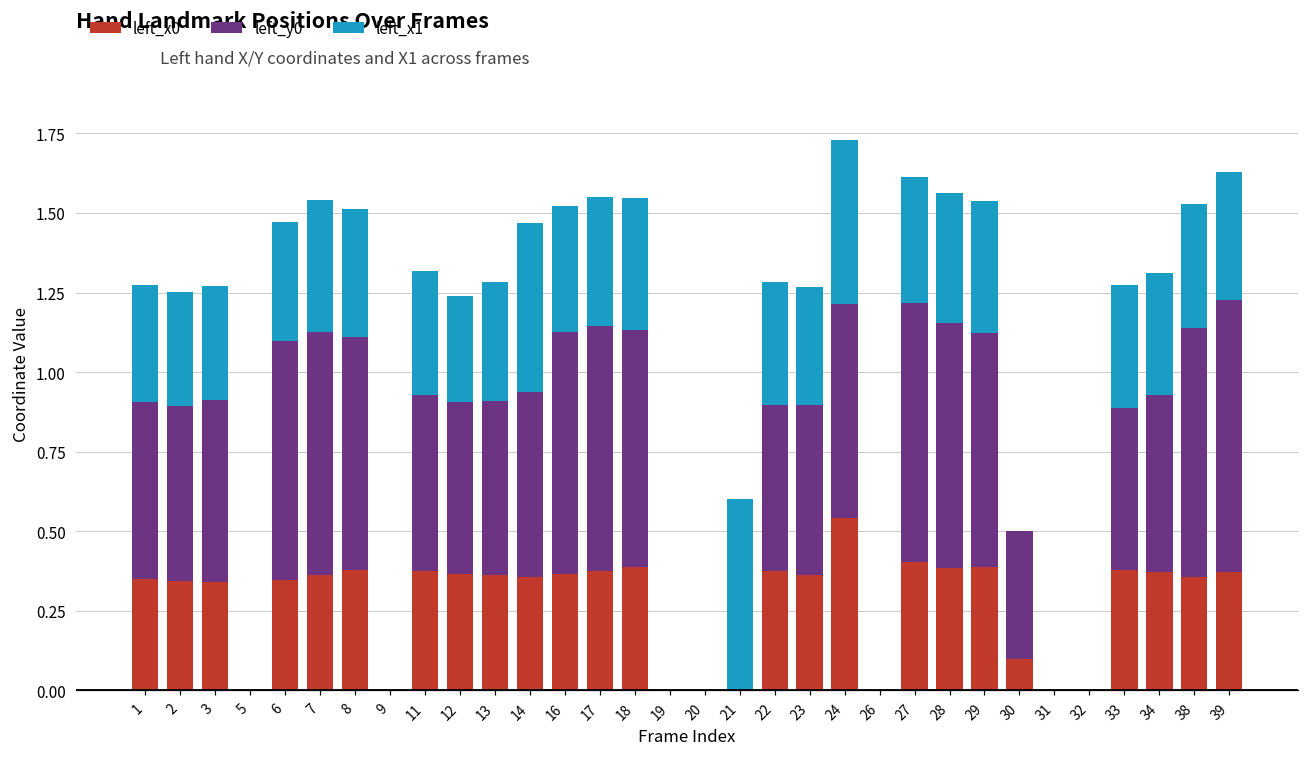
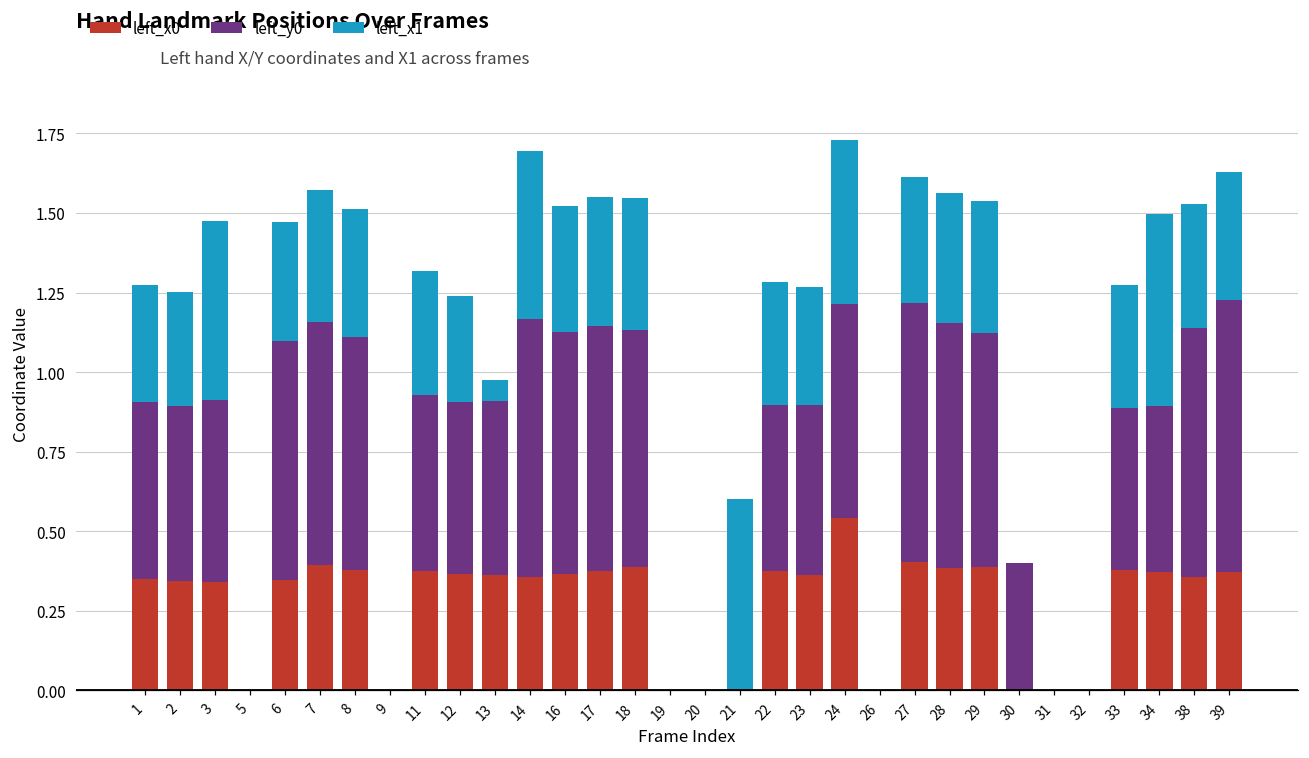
  {
    "left_x0": {
      "1": 0.35,
      "2": 0.34,
      "3": 0.34,
      "5": 0.00,
      "6": 0.35,
-     "7": 0.36,
+     "7": 0.39,
      "8": 0.38,
      "9": 0.00,
      "11": 0.37,
      "12": 0.36,
      "13": 0.36,
      "14": 0.36,
      "16": 0.37,
      "17": 0.38,
      "18": 0.39,
      "19": 0.00,
      "20": 0.00,
      "21": 0.00,
      "22": 0.37,
      "23": 0.36,
      "24": 0.54,
      "26": 0.00,
      "27": 0.41,
      "28": 0.39,
      "29": 0.39,
-     "30": 0.1,
+     "30": 0.0,
      "31": 0.00,
      "32": 0.00,
      "33": 0.38,
      "34": 0.37,
      "38": 0.36,
      "39": 0.37
    },
    "left_y0": {
      "1": 0.56,
      "2": 0.55,
      "3": 0.57,
      "5": 0.00,
      "6": 0.75,
      "7": 0.76,
      "8": 0.73,
      "9": 0.00,
      "11": 0.55,
      "12": 0.54,
      "13": 0.55,
-     "14": 0.58,
+     "14": 0.81,
      "16": 0.76,
      "17": 0.77,
      "18": 0.75,
      "19": 0.00,
      "20": 0.00,
      "21": 0.00,
      "22": 0.52,
      "23": 0.53,
      "24": 0.67,
      "26": 0.00,
      "27": 0.81,
      "28": 0.77,
      "29": 0.74,
      "30": 0.40,
      "31": 0.00,
      "32": 0.00,
      "33": 0.51,
-     "34": 0.56,
+     "34": 0.52,
      "38": 0.78,
      "39": 0.86
    },
    "left_x1": {
      "1": 0.37,
      "2": 0.36,
-     "3": 0.36,
+     "3": 0.56,
      "5": 0.00,
      "6": 0.38,
      "7": 0.42,
      "8": 0.40,
      "9": 0.00,
      "11": 0.39,
      "12": 0.33,
-     "13": 0.37,
+     "13": 0.07,
      "14": 0.53,
      "16": 0.39,
      "17": 0.40,
      "18": 0.41,
      "19": 0.00,
      "20": 0.00,
      "21": 0.60,
      "22": 0.39,
      "23": 0.37,
      "24": 0.51,
      "26": 0.00,
      "27": 0.40,
      "28": 0.41,
      "29": 0.41,
      "30": 0.00,
      "31": 0.00,
      "32": 0.00,
      "33": 0.38,
-     "34": 0.38,
+     "34": 0.61,
      "38": 0.39,
      "39": 0.40
    }
  }
